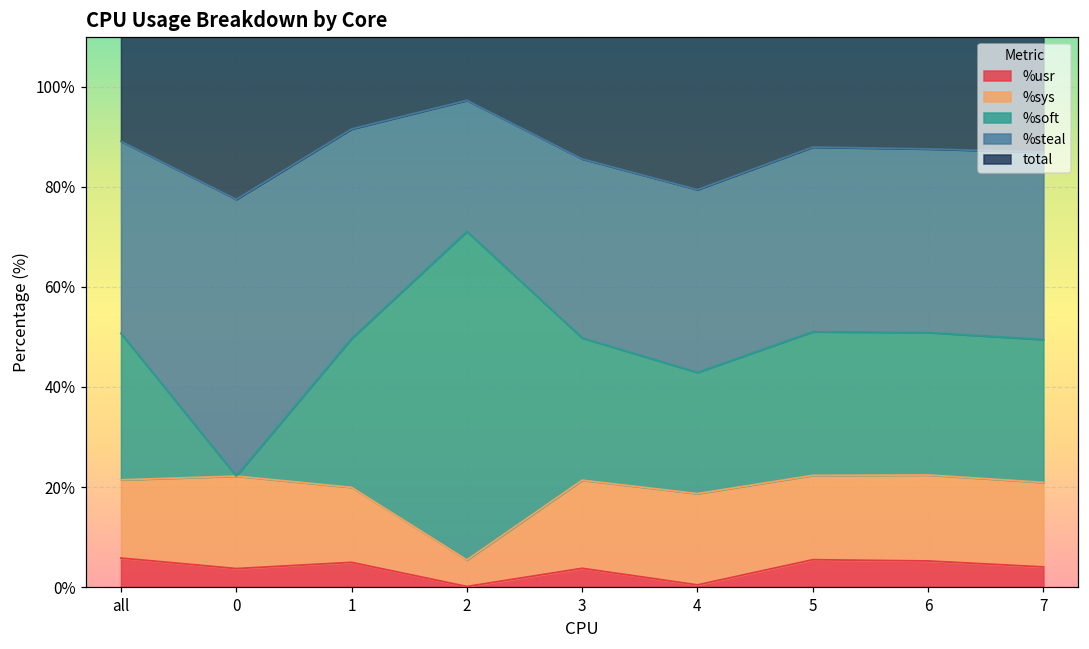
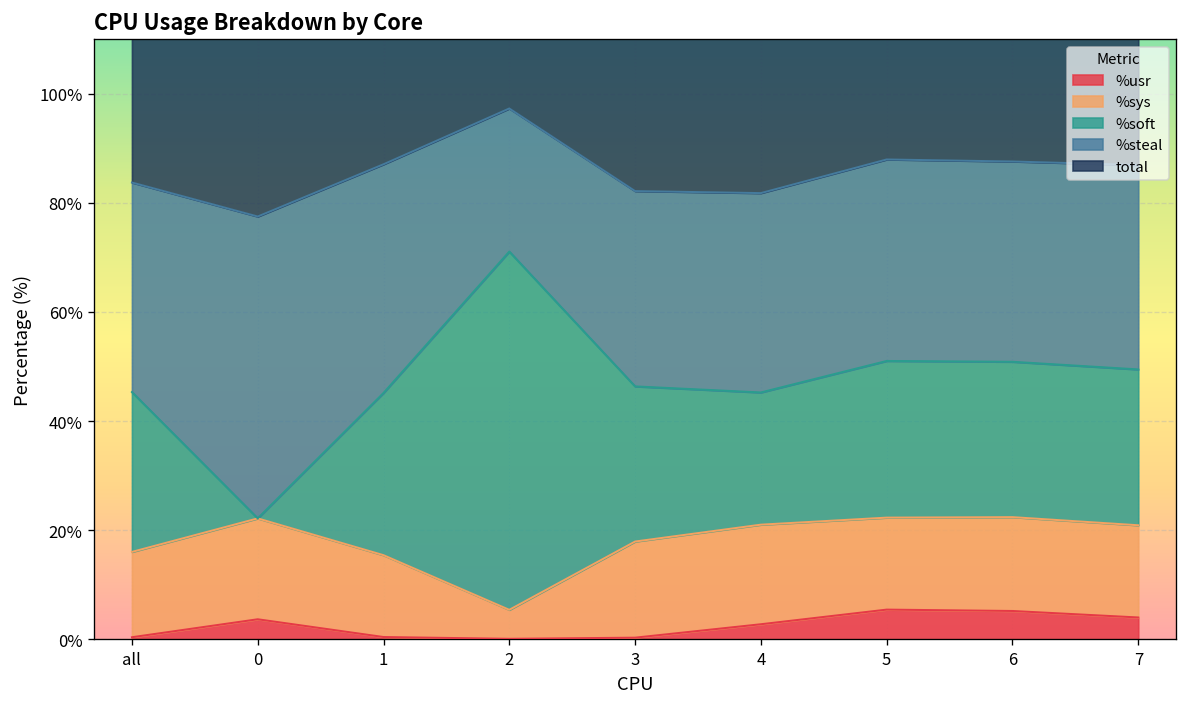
  {
    "%usr": {
-     "all": "6%",
+     "all": "0%",
      "0": "4%",
-     "1": "5%",
+     "1": "0%",
      "2": "0%",
-     "3": "4%",
-     "4": "0%",
+     "3": "0%",
+     "4": "3%",
      "5": "5%",
      "6": "5%",
      "7": "4%"
    },
    "%sys": {
      "all": "16%",
      "1": "15%",
      "2": "5%",
      "3": "18%",
      "4": "18%",
      "5": "17%",
      "6": "17%",
      "7": "17%"
    }
  }
